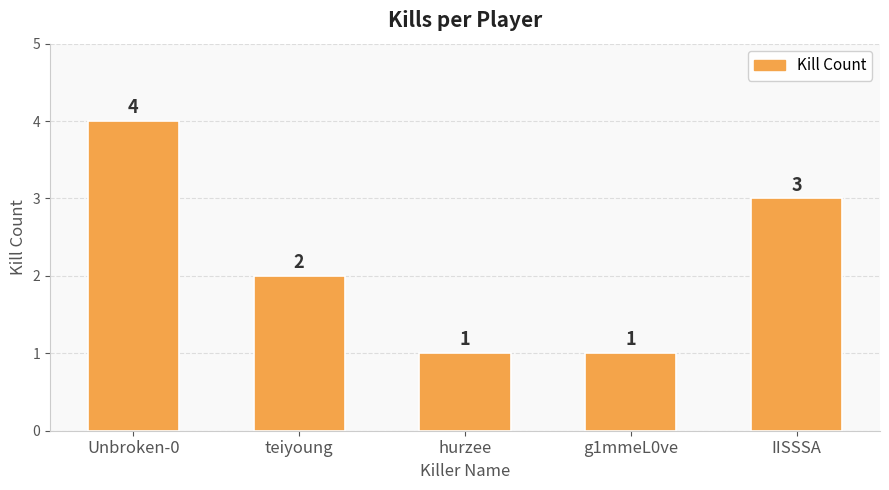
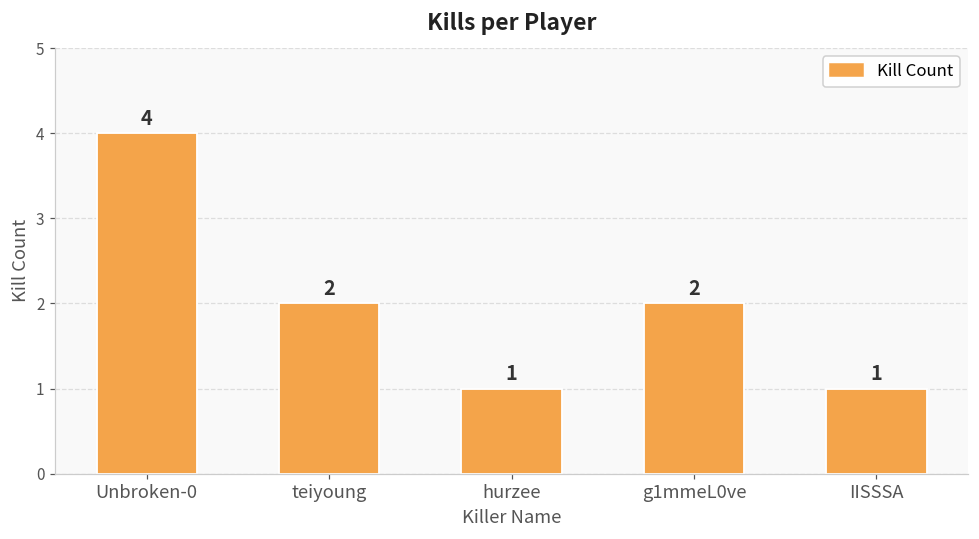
  {
    "Unbroken-0": 4,
    "teiyoung": 2,
    "hurzee": 1,
-   "g1mmeL0ve": 1,
-   "IISSSA": 3
+   "g1mmeL0ve": 2,
+   "IISSSA": 1
  }
